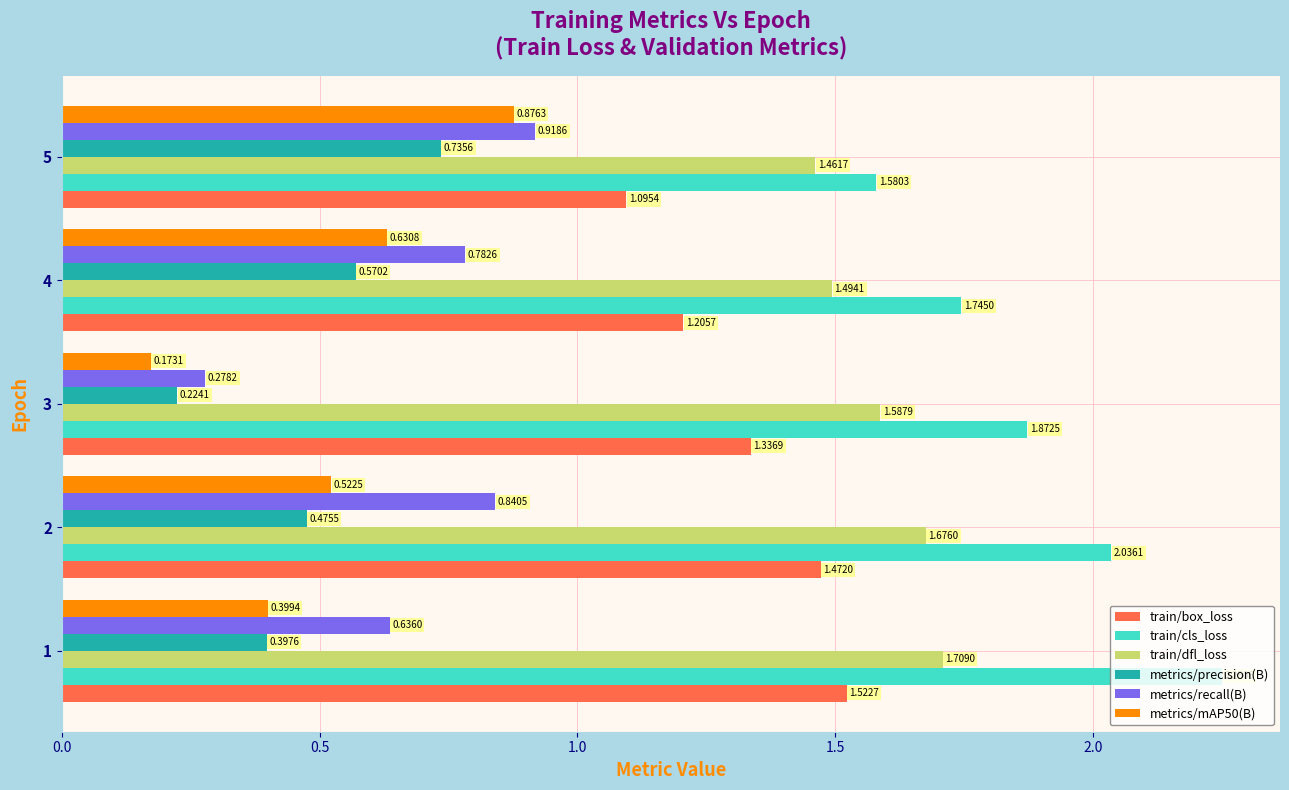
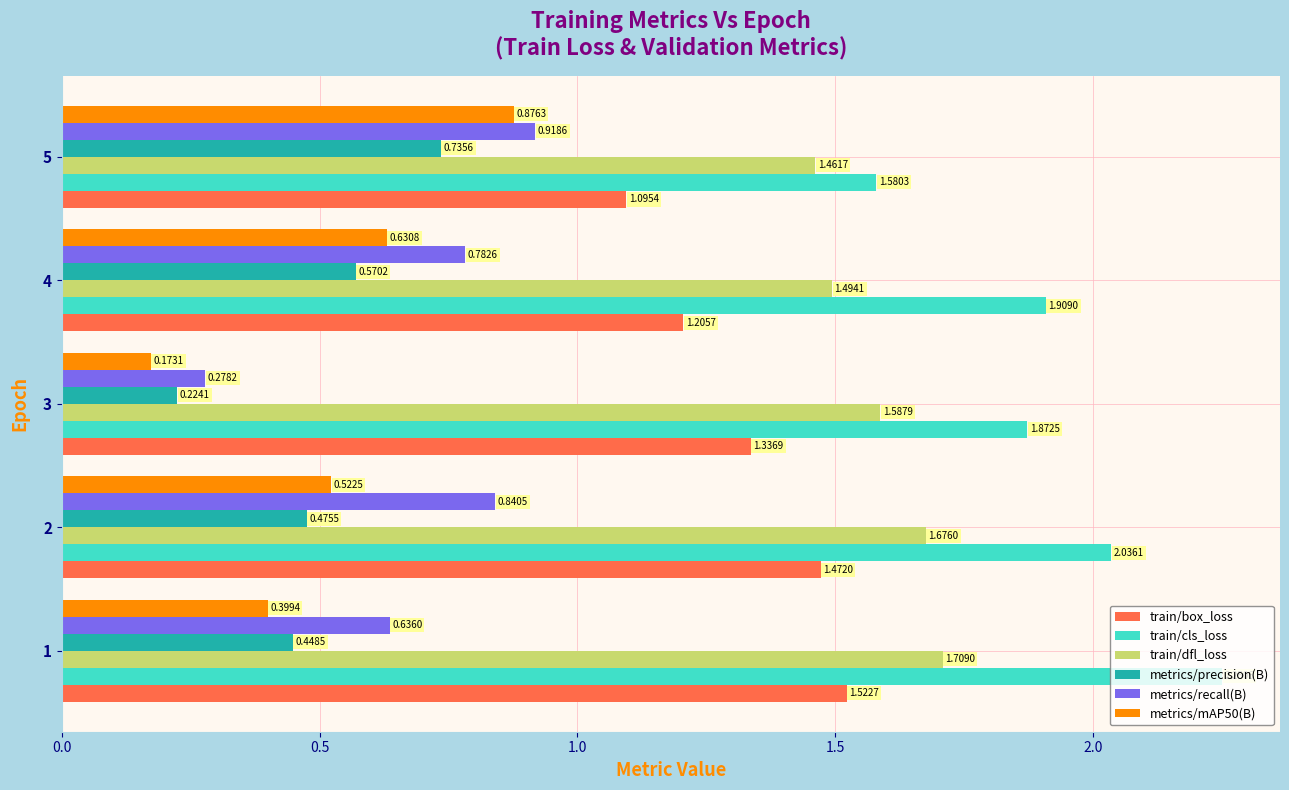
  {
    "train/cls_loss": {
-     "4": 1.7450
+     "4": 1.9090
    },
    "metrics/precision(B)": {
-     "1": 0.3976
+     "1": 0.4485
    }
  }
